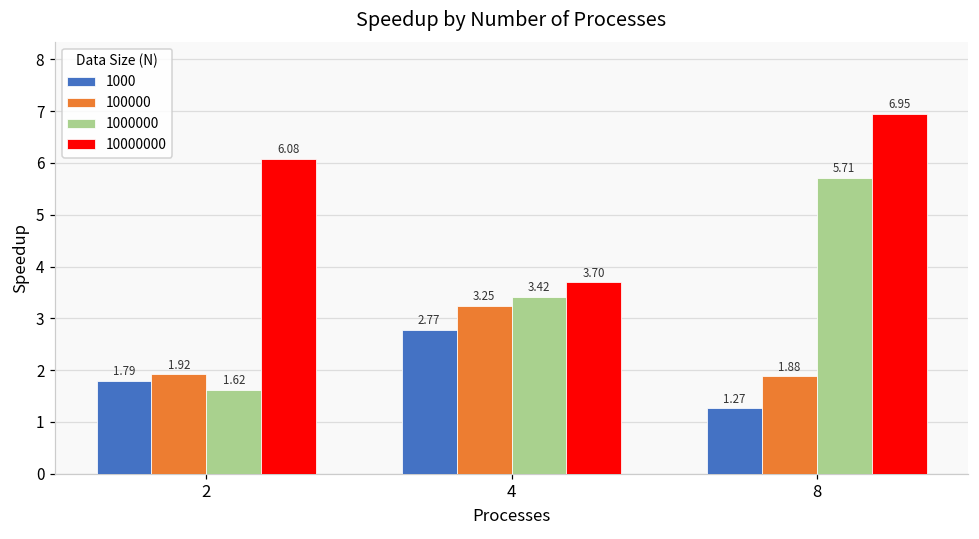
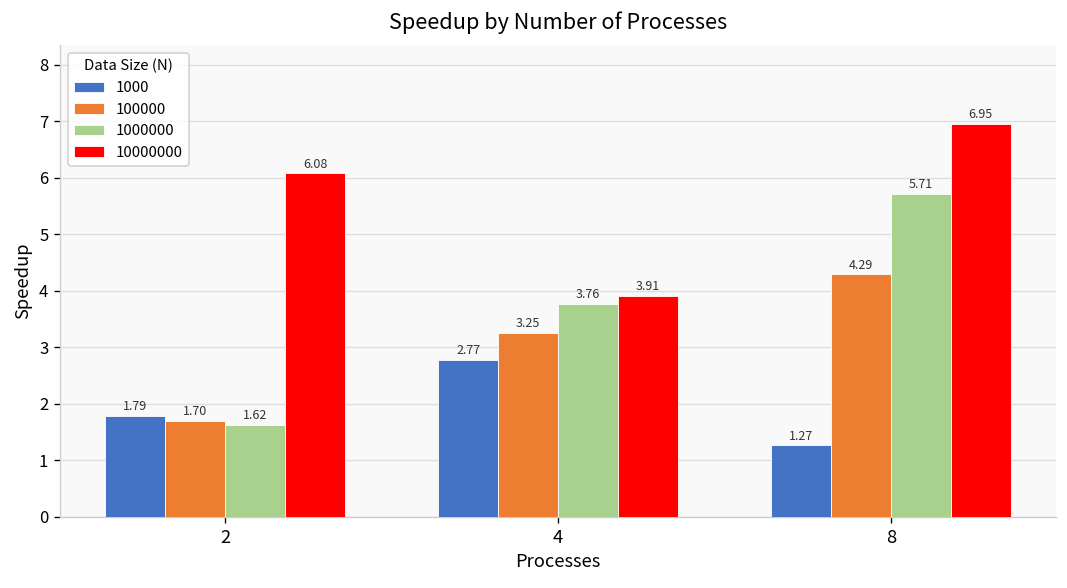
  {
    "1000": {
      "2": 1.79,
      "4": 2.77,
      "8": 1.27
    },
    "100000": {
-     "2": 1.92,
+     "2": 1.70,
      "4": 3.25,
-     "8": 1.88
+     "8": 4.29
    },
    "1000000": {
      "2": 1.62,
-     "4": 3.42,
+     "4": 3.76,
      "8": 5.71
    },
    "10000000": {
      "2": 6.08,
-     "4": 3.70,
+     "4": 3.91,
      "8": 6.95
    }
  }
